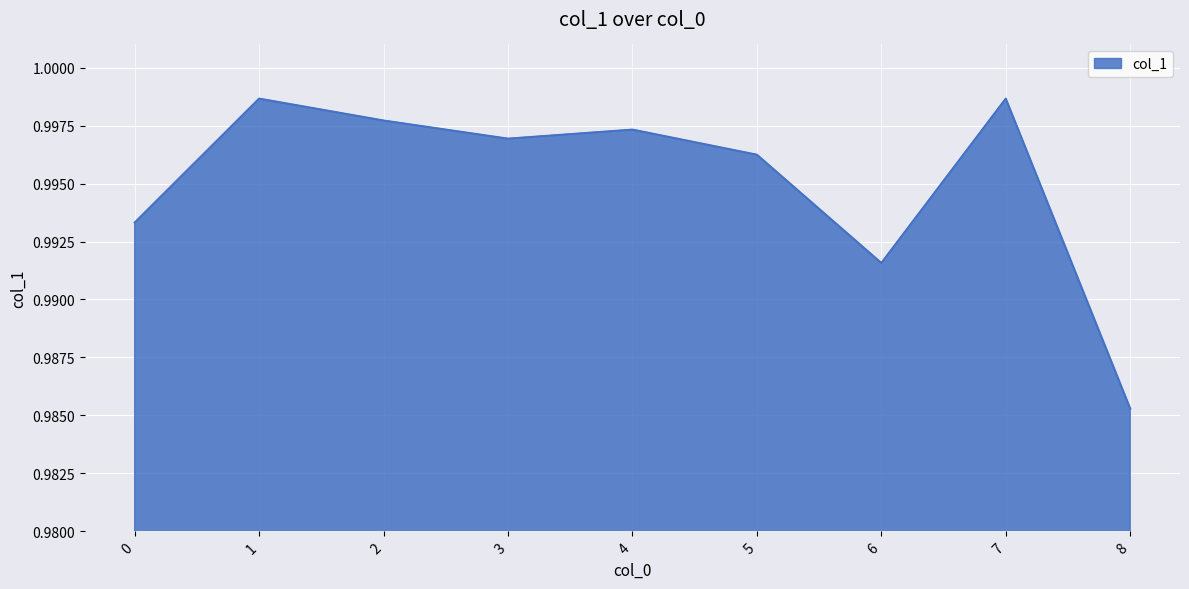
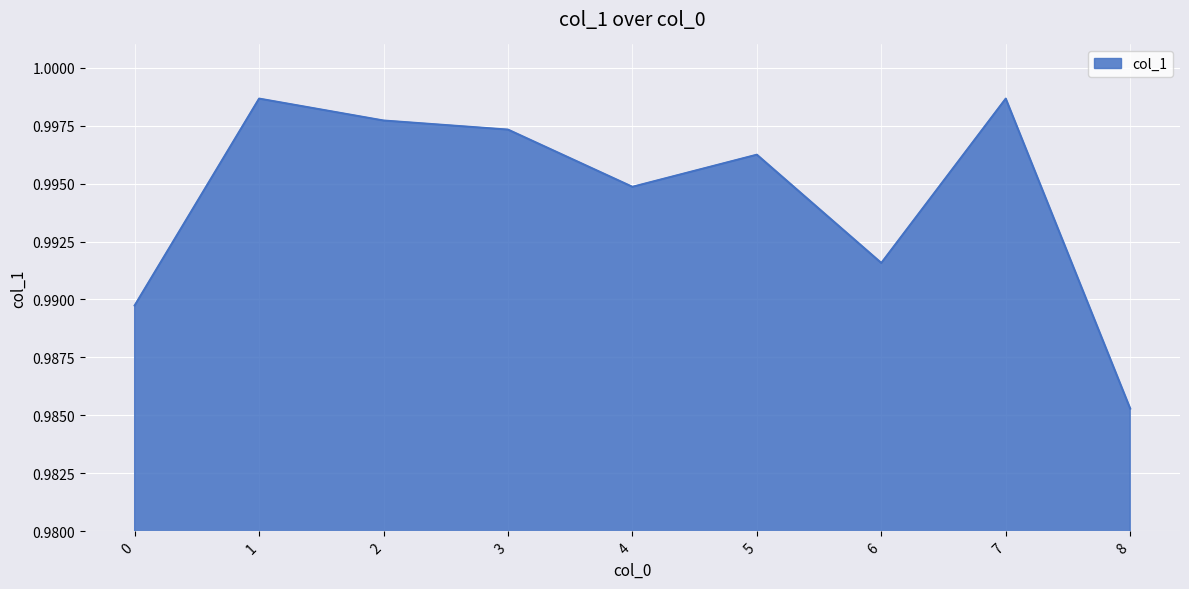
  {
-   "0": 0.9933,
+   "0": 0.9897,
    "1": 0.9987,
    "2": 0.9977,
-   "3": 0.9969,
-   "4": 0.9973,
+   "3": 0.9973,
+   "4": 0.9949,
    "5": 0.9962,
    "6": 0.9916,
    "7": 0.9987,
    "8": 0.9853
  }
